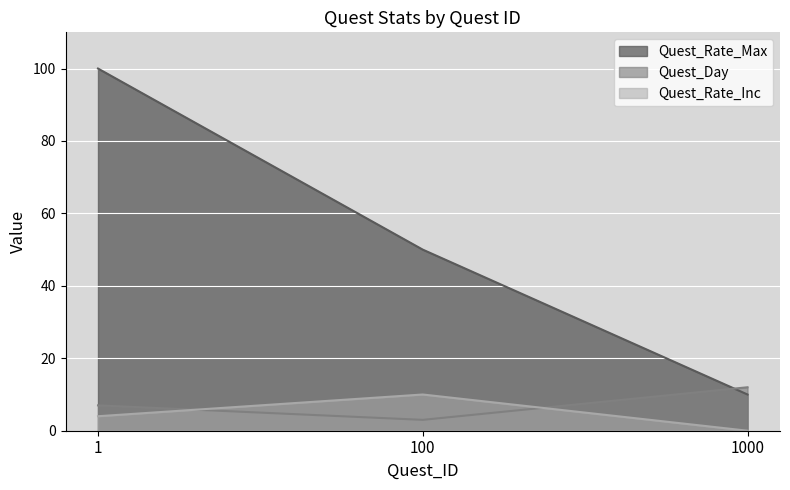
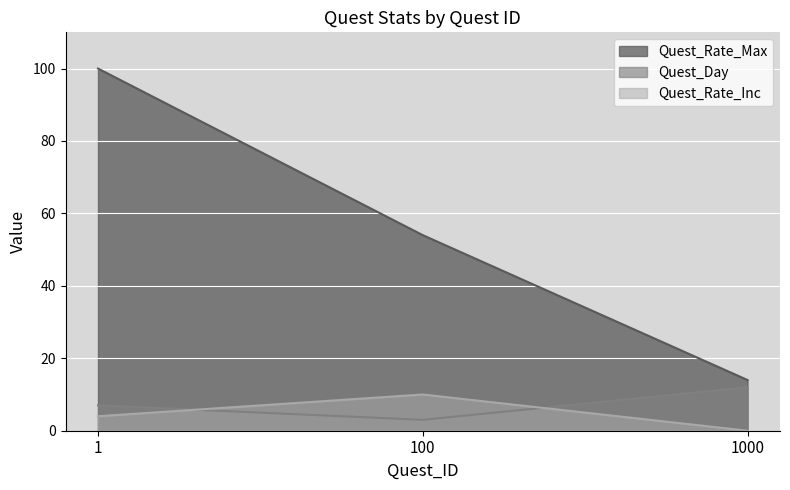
  {
    "Quest_Rate_Max": {
      "1": 100,
-     "100": 50,
-     "1000": 10
+     "100": 54,
+     "1000": 14
    },
    "Quest_Day": {
      "1": 7,
      "100": 3,
      "1000": 12
    },
    "Quest_Rate_Inc": {
      "1": 4,
      "100": 10,
      "1000": 0
    }
  }
